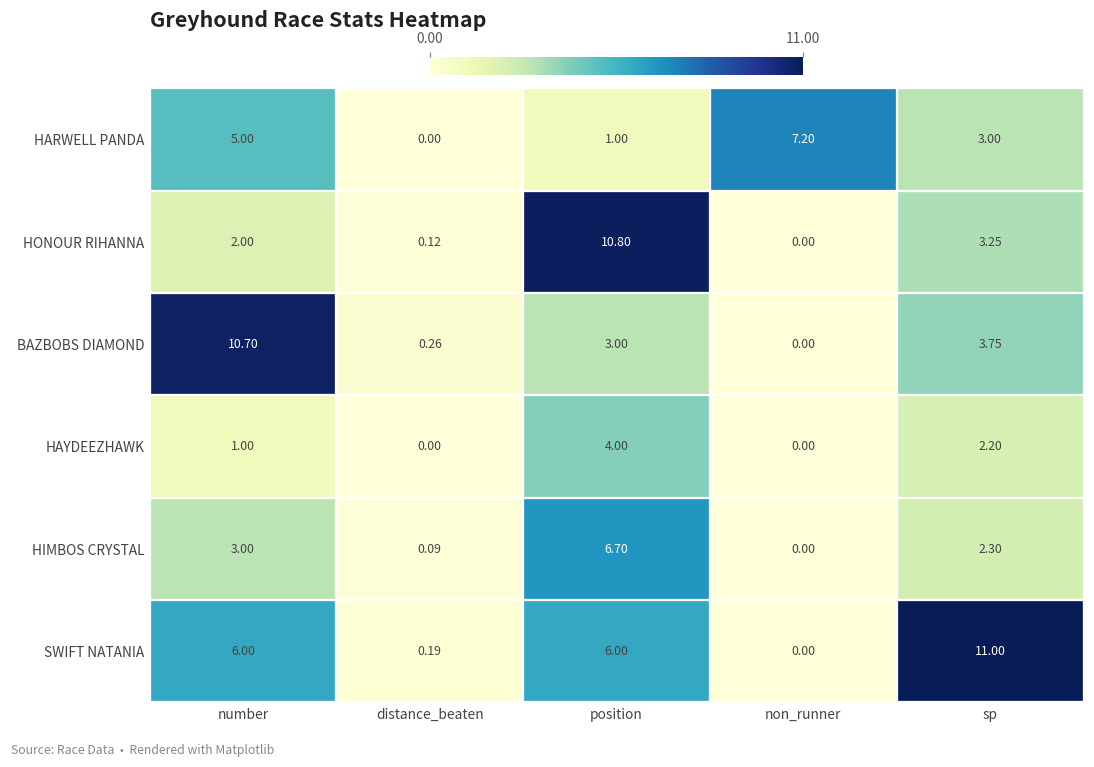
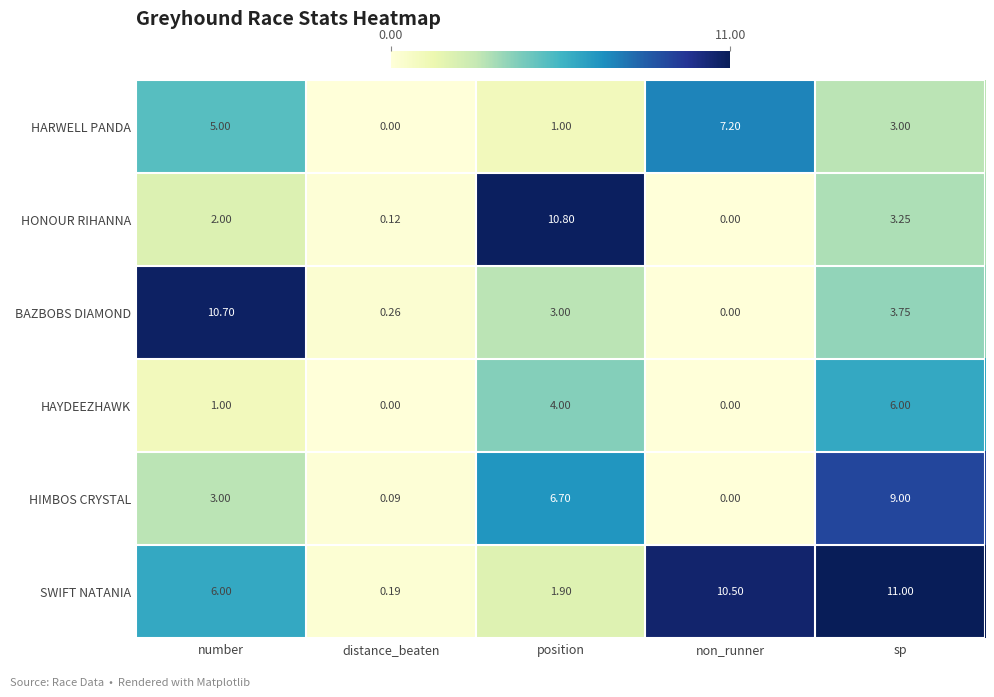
  {
    "HARWELL PANDA": {
      "number": 5.00,
      "distance_beaten": 0.00,
      "position": 1.00,
      "non_runner": 7.20,
      "sp": 3.00
    },
    "HONOUR RIHANNA": {
      "number": 2.00,
      "distance_beaten": 0.12,
      "position": 10.80,
      "non_runner": 0.00,
      "sp": 3.25
    },
    "BAZBOBS DIAMOND": {
      "number": 10.70,
      "distance_beaten": 0.26,
      "position": 3.00,
      "non_runner": 0.00,
      "sp": 3.75
    },
    "HAYDEEZHAWK": {
      "number": 1.00,
      "distance_beaten": 0.00,
      "position": 4.00,
      "non_runner": 0.00,
-     "sp": 2.20
+     "sp": 6.00
    },
    "HIMBOS CRYSTAL": {
      "number": 3.00,
      "distance_beaten": 0.09,
      "position": 6.70,
      "non_runner": 0.00,
-     "sp": 2.30
+     "sp": 9.00
    },
    "SWIFT NATANIA": {
      "number": 6.00,
      "distance_beaten": 0.19,
-     "position": 6.00,
-     "non_runner": 0.00,
+     "position": 1.90,
+     "non_runner": 10.50,
      "sp": 11.00
    }
  }
